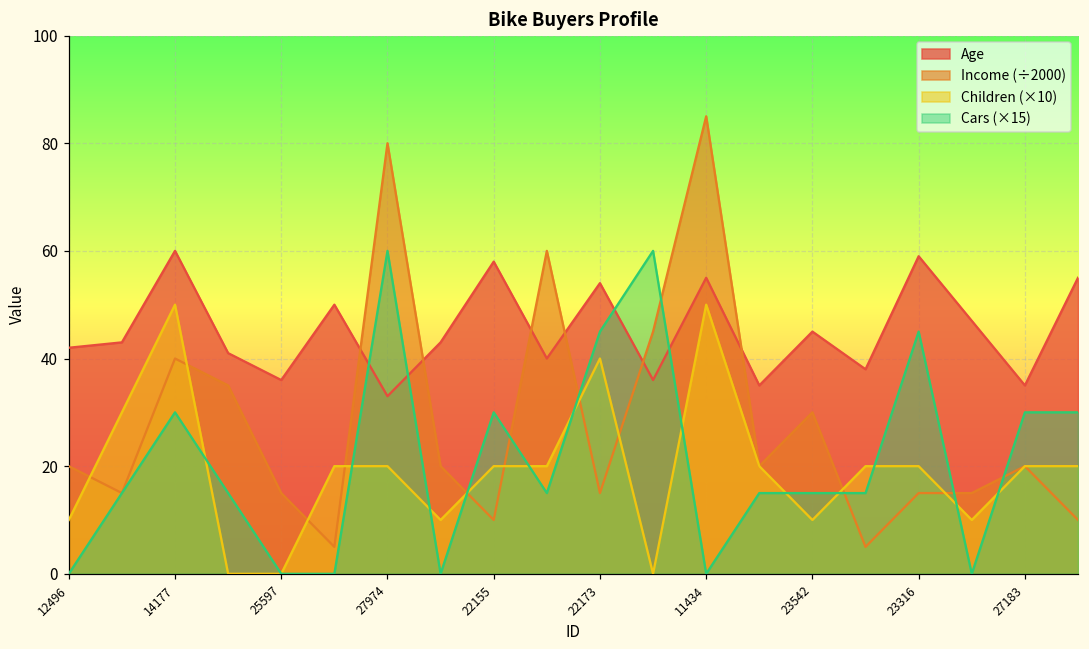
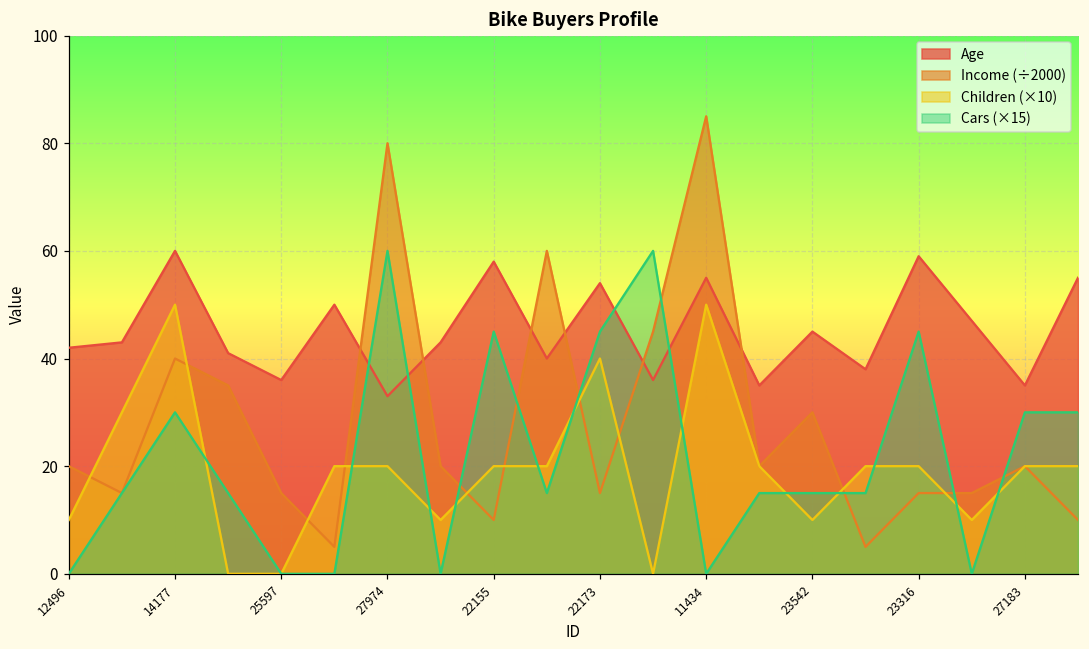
  {
    "Children (×10)": {
      "12496": 10,
      "14177": 50,
      "27974": 20,
      "22155": 20,
      "22173": 40,
      "11434": 50,
      "23542": 10,
      "23316": 20
    },
    "Cars (×15)": {
      "12496": 0,
      "14177": 30,
      "27974": 60,
-     "22155": 30,
+     "22155": 45,
      "22173": 45,
      "11434": 0,
      "23542": 15,
      "23316": 45,
      "27183": 30
    }
  }
